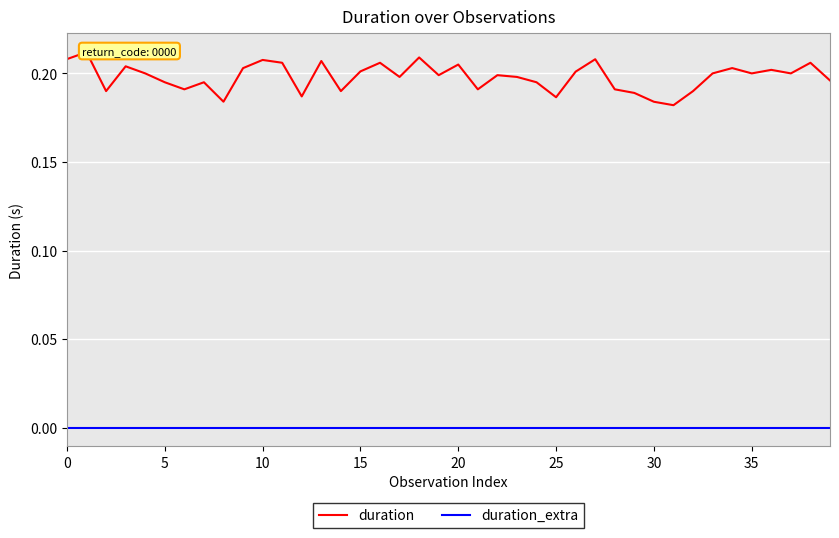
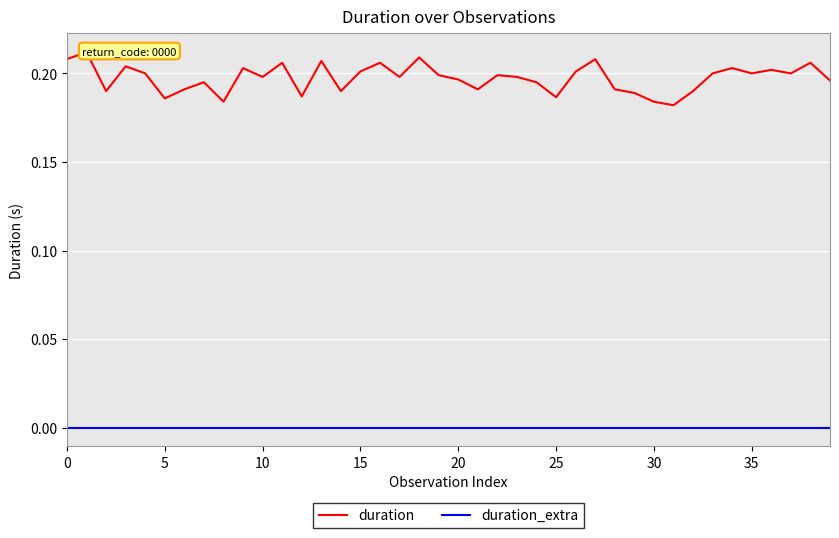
  {
    "duration": {
      "0": 0.208,
-     "5": 0.195,
-     "10": 0.208,
+     "5": 0.186,
+     "10": 0.198,
      "15": 0.201,
-     "20": 0.205,
+     "20": 0.197,
      "25": 0.187,
      "30": 0.184,
      "35": 0.200
    },
    "duration_extra": {
      "0": 0.000,
      "5": 0.000,
      "10": 0.000,
      "15": 0.000,
      "20": 0.000,
      "25": 0.000,
      "30": 0.000,
      "35": 0.000
    }
  }
